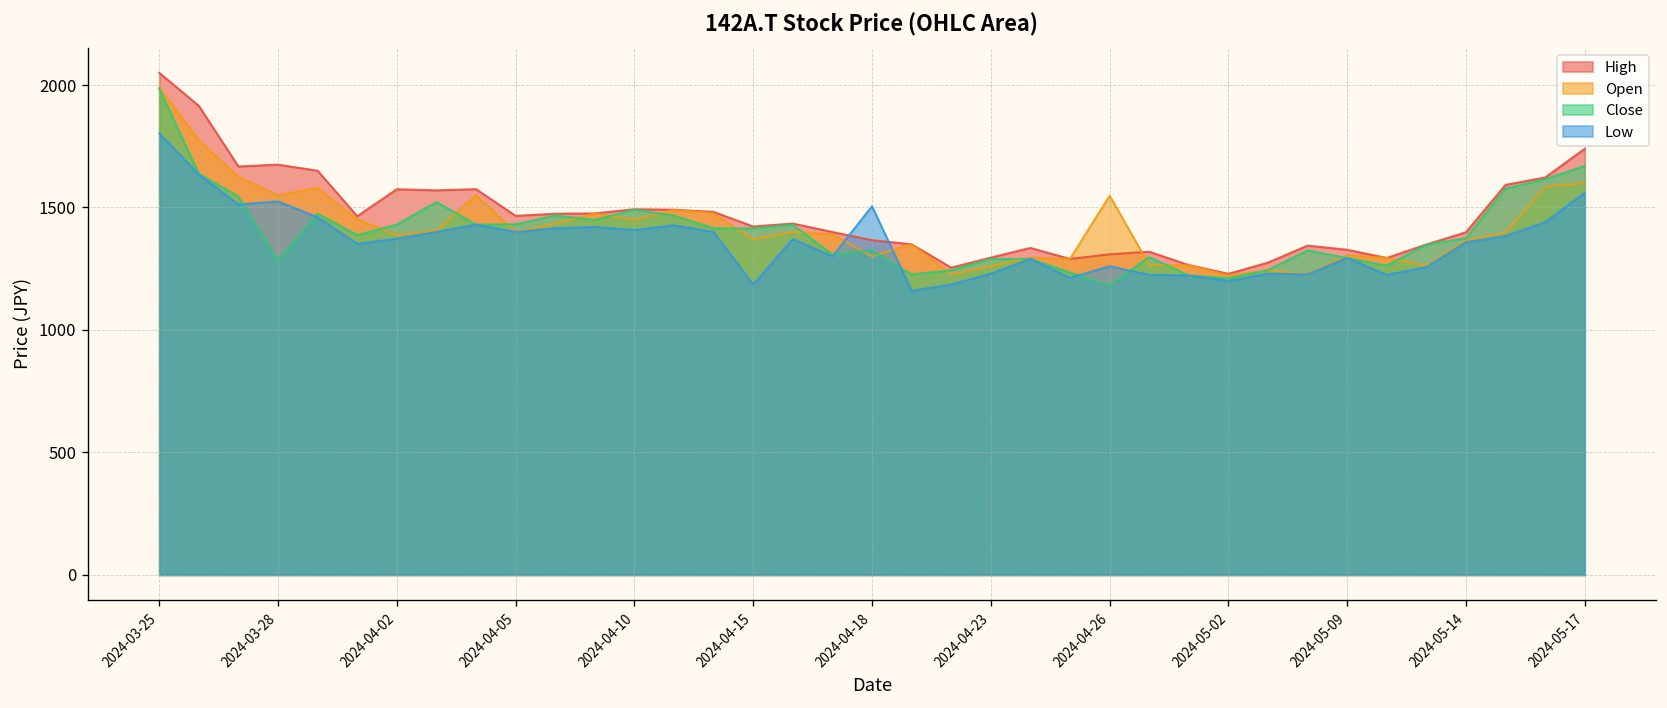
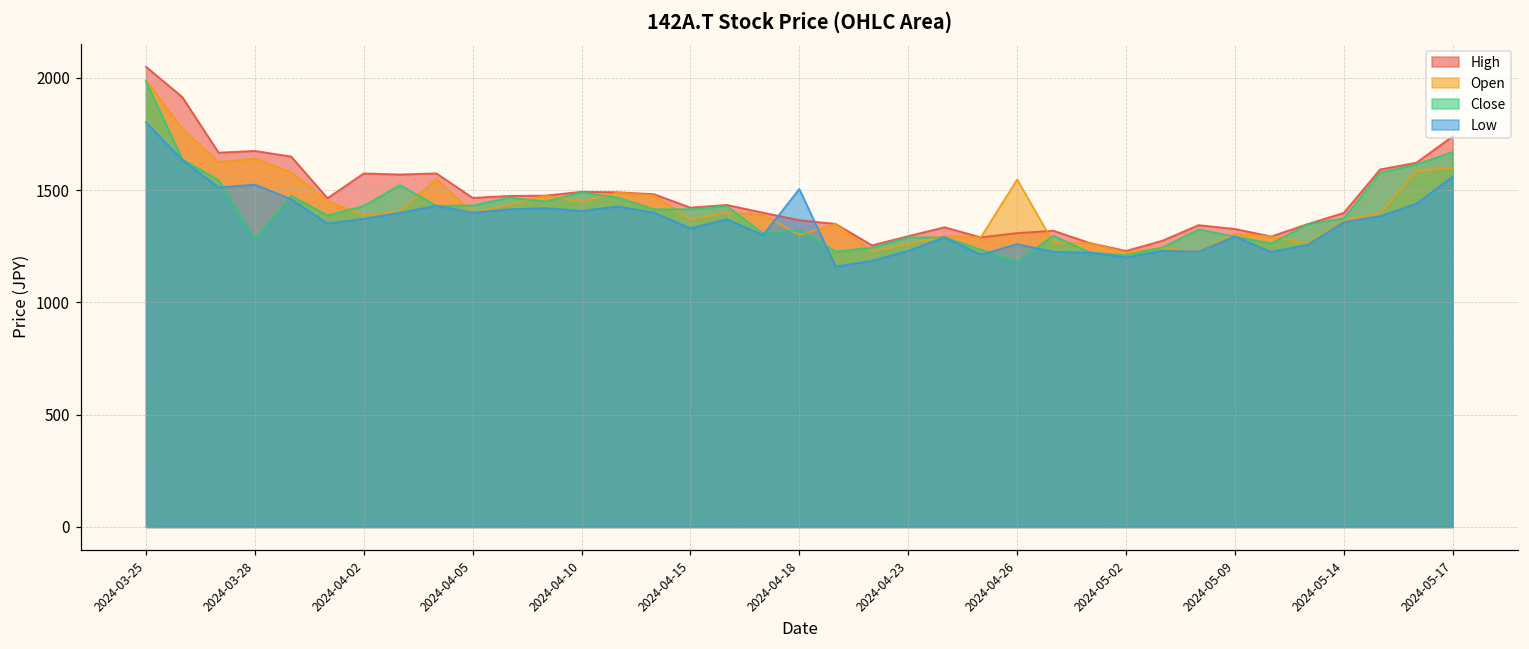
  {
    "High": {
      "2024-03-25": 2050,
      "2024-03-28": 1680,
      "2024-04-02": 1570,
      "2024-04-05": 1470,
      "2024-04-18": 1370,
      "2024-04-26": 1310,
      "2024-05-09": 1330,
      "2024-05-14": 1400
    },
    "Open": {
-     "2024-03-28": 1550,
+     "2024-03-28": 1640,
      "2024-04-02": 1390,
      "2024-04-10": 1450,
      "2024-04-15": 1370,
      "2024-04-18": 1300,
      "2024-04-23": 1260,
      "2024-04-26": 1550,
      "2024-05-17": 1600
    },
    "Close": {
      "2024-03-28": 1280,
      "2024-04-02": 1430,
      "2024-04-05": 1430,
      "2024-04-18": 1330,
      "2024-04-26": 1180,
      "2024-05-17": 1670
    },
    "Low": {
      "2024-03-25": 1800,
      "2024-03-28": 1530,
      "2024-04-02": 1370,
      "2024-04-10": 1410,
-     "2024-04-15": 1190,
+     "2024-04-15": 1330,
      "2024-04-18": 1510,
      "2024-04-23": 1230,
      "2024-04-26": 1260,
      "2024-05-17": 1560
    }
  }
